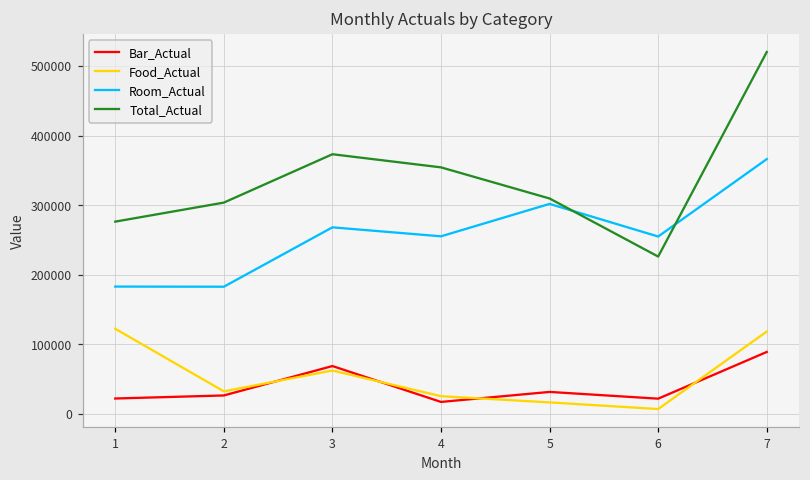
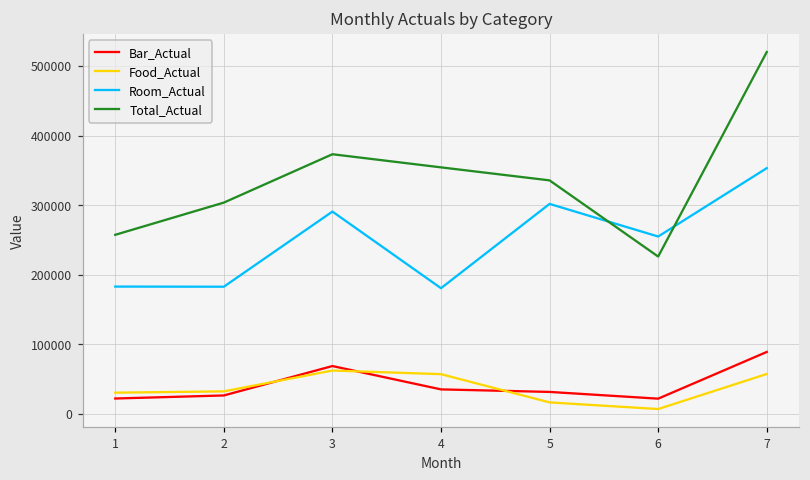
  {
    "Bar_Actual": {
      "1": 20000,
      "2": 30000,
      "3": 70000,
-     "4": 20000,
+     "4": 30000,
      "5": 30000,
      "6": 20000,
      "7": 90000
    },
    "Food_Actual": {
-     "1": 120000,
+     "1": 30000,
      "2": 30000,
      "3": 60000,
-     "4": 30000,
+     "4": 60000,
      "5": 20000,
      "6": 10000,
-     "7": 120000
+     "7": 60000
    },
    "Room_Actual": {
      "1": 180000,
      "2": 180000,
-     "3": 270000,
-     "4": 260000,
+     "3": 290000,
+     "4": 180000,
      "5": 300000,
      "6": 250000,
-     "7": 370000
+     "7": 350000
    },
    "Total_Actual": {
-     "1": 280000,
+     "1": 260000,
      "2": 300000,
      "3": 370000,
      "4": 350000,
-     "5": 310000,
+     "5": 340000,
      "6": 230000,
      "7": 520000
    }
  }
